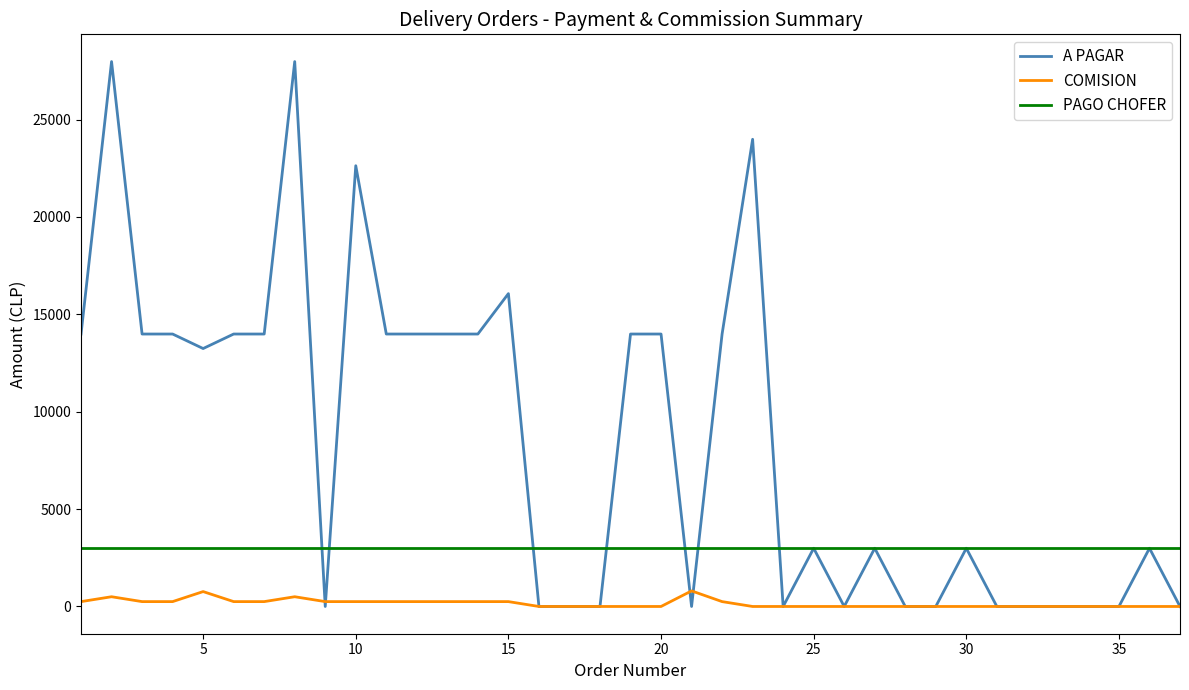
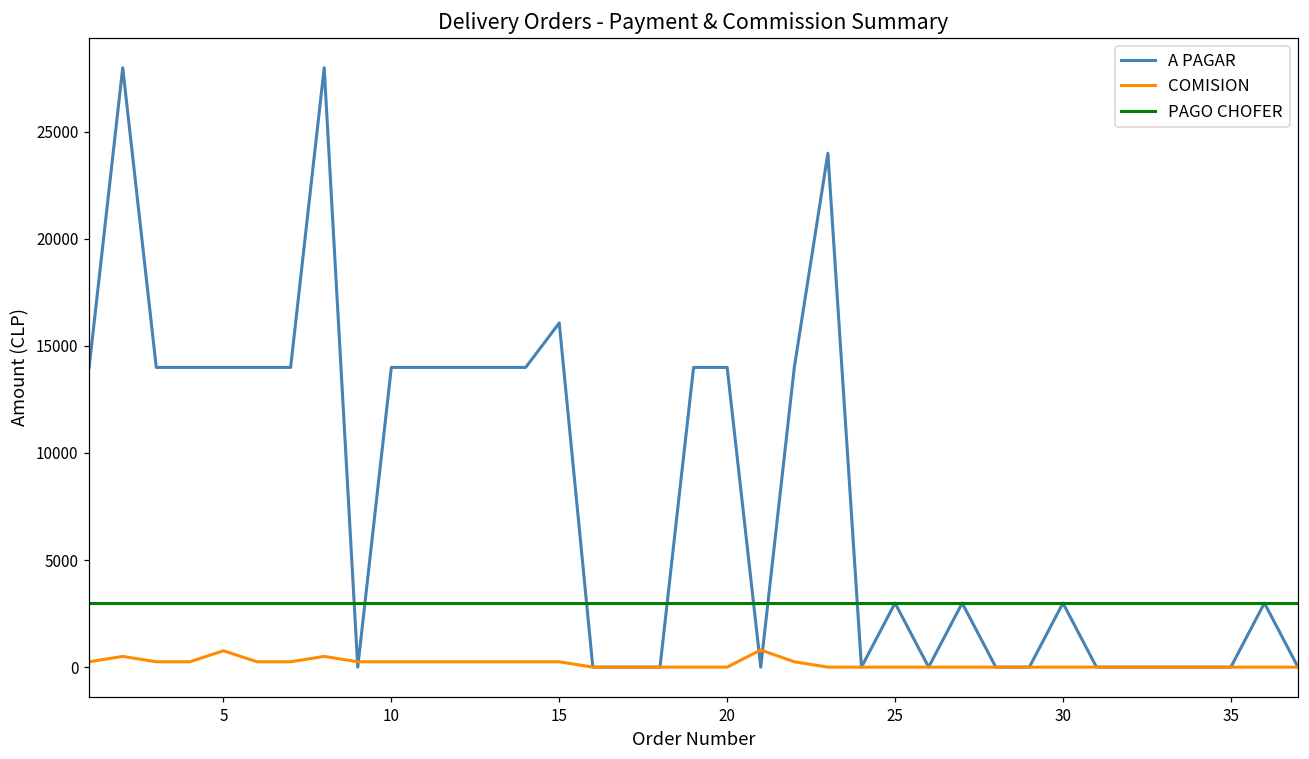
  {
    "A PAGAR": {
-     "5": 13200,
-     "10": 22600,
+     "5": 14000,
+     "10": 14000,
      "15": 16100,
      "20": 14000
    },
    "COMISION": {
      "5": 800,
      "10": 300,
      "15": 300,
      "20": 0,
      "25": 0,
      "30": 0
    },
    "PAGO CHOFER": {
      "5": 3000,
      "10": 3000,
      "15": 3000,
      "20": 3000,
      "35": 3000
    }
  }
